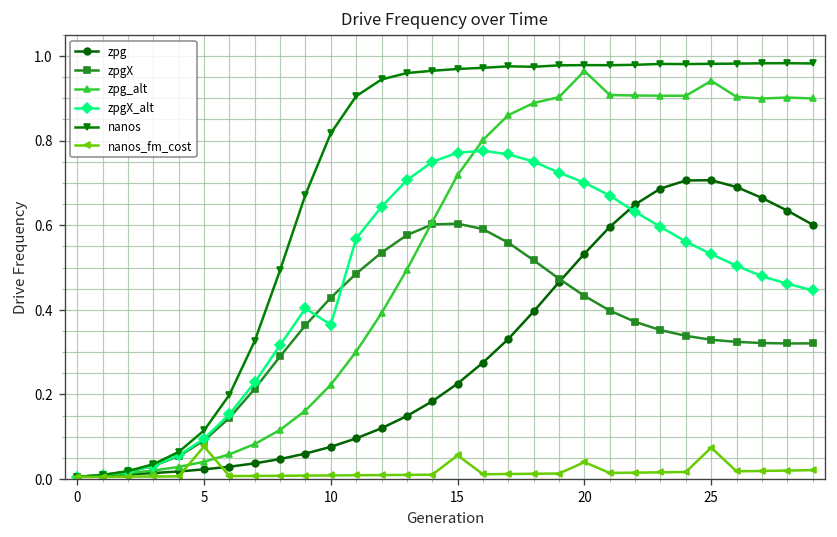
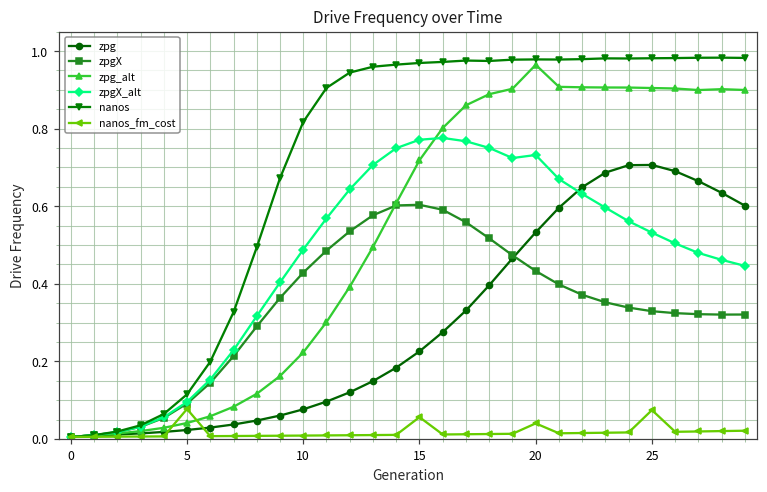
  {
    "zpg_alt": {
      "5": 0.04,
      "10": 0.22,
      "15": 0.72,
      "20": 0.96,
-     "25": 0.94
+     "25": 0.90
    },
    "zpgX_alt": {
-     "10": 0.36,
+     "10": 0.49,
      "15": 0.77,
-     "20": 0.70,
+     "20": 0.73,
      "25": 0.53
    },
    "nanos_fm_cost": {
      "5": 0.08,
      "10": 0.01,
      "15": 0.06,
      "20": 0.04,
      "25": 0.07
    }
  }
